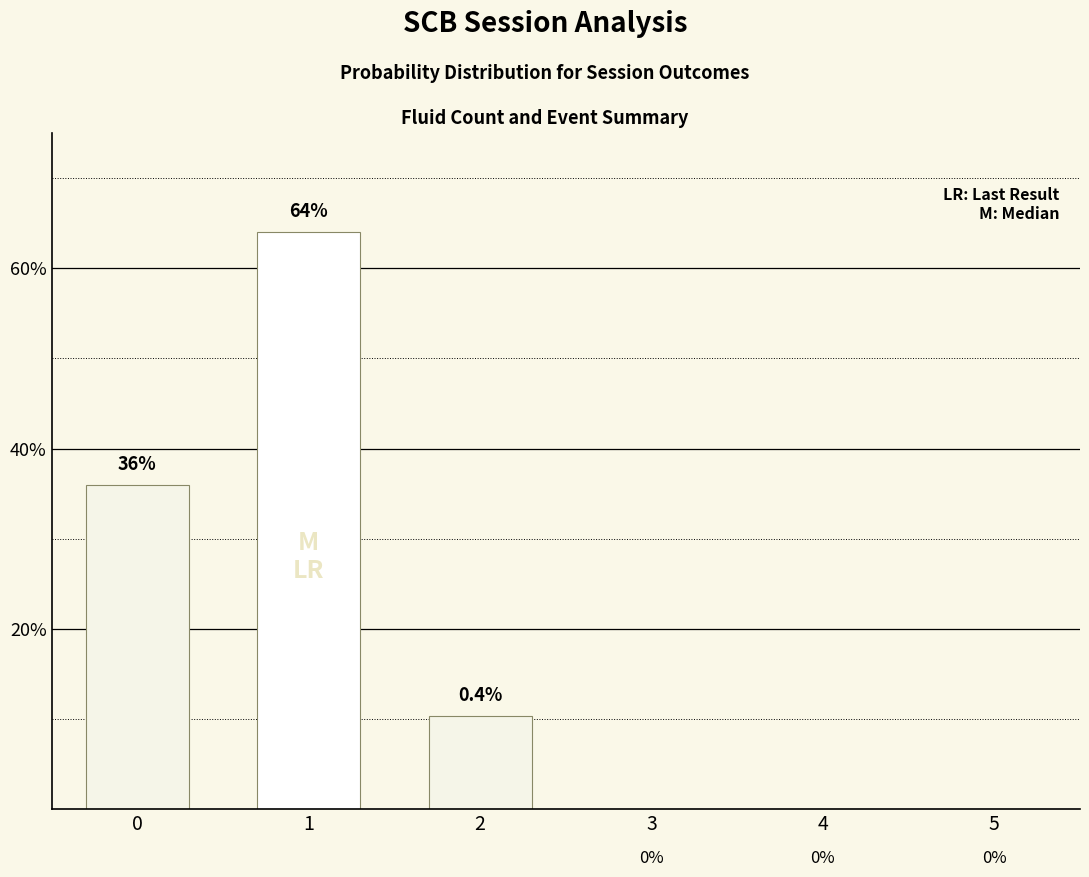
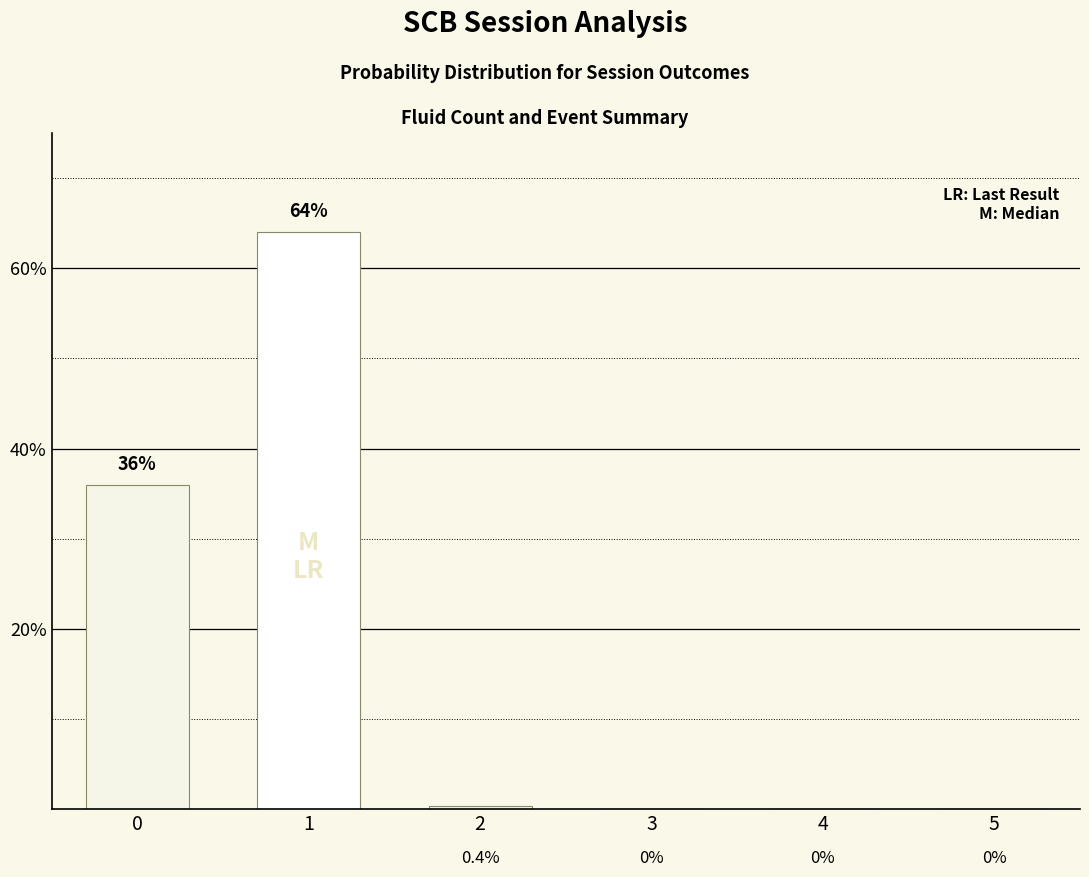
  {
-   "2": "10%",
+   "2": "0%",
    "3": "0%",
    "4": "0%",
    "5": "0%"
  }
